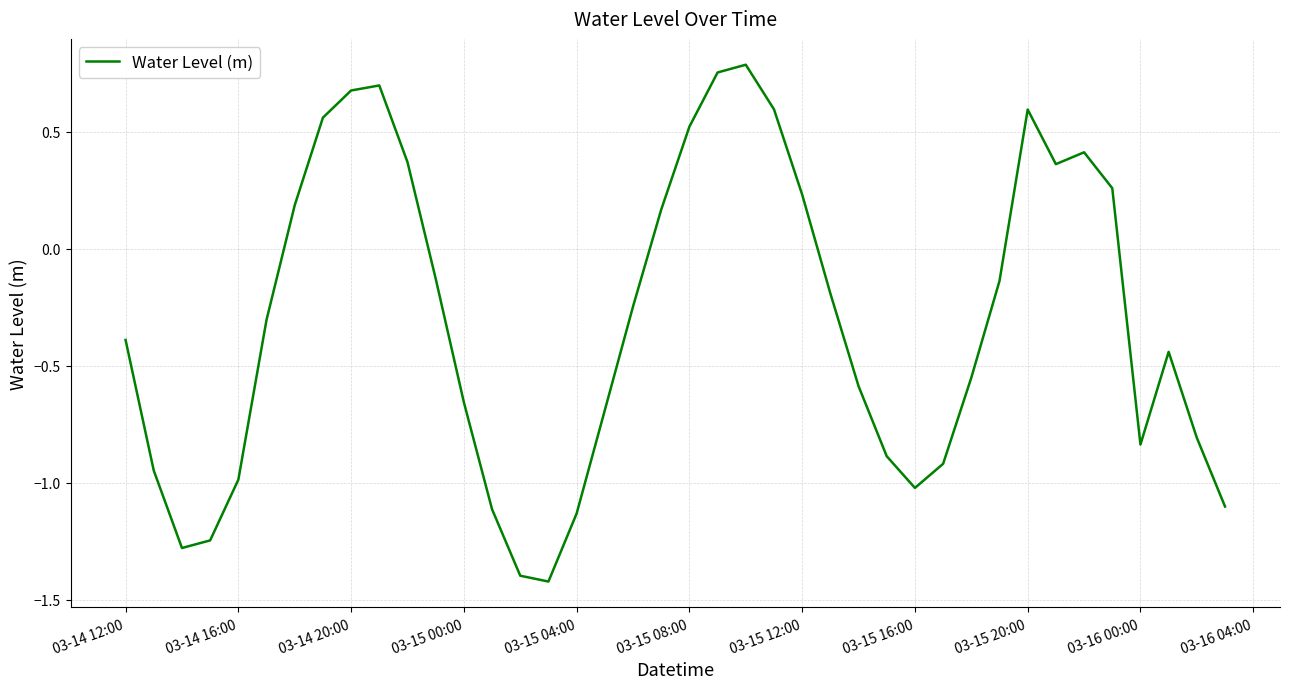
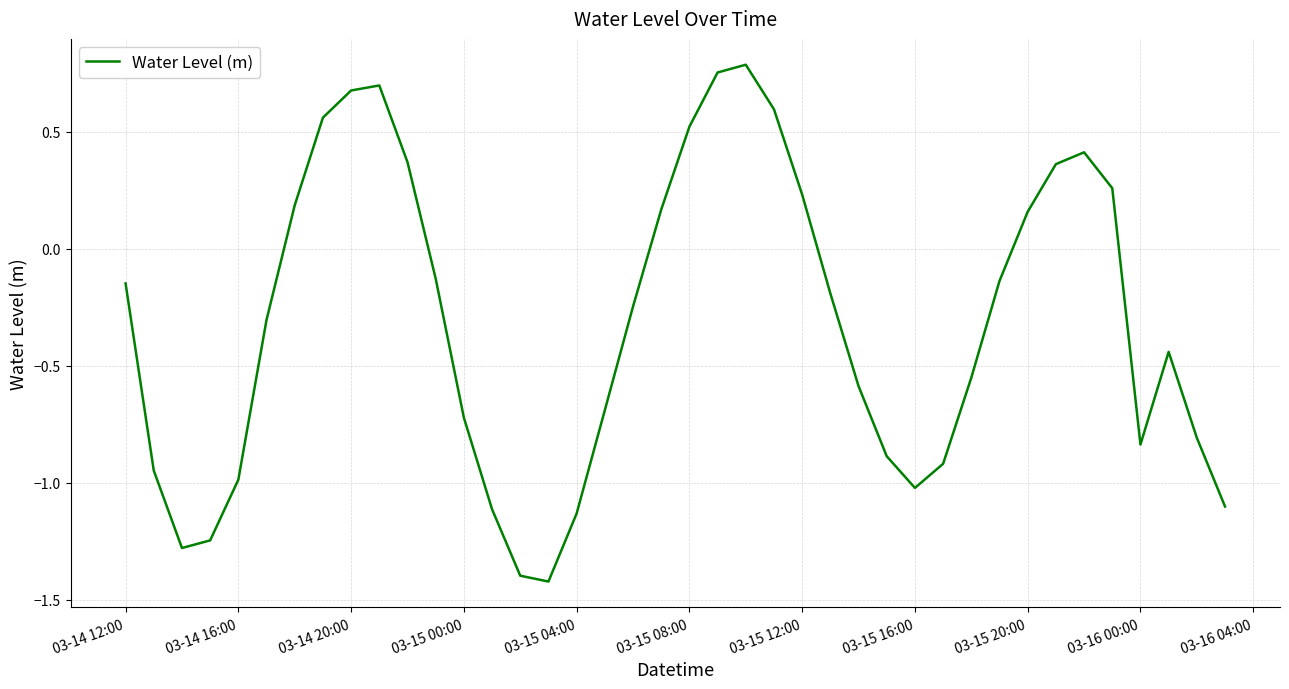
  {
-   "03-14 12:00": -0.39,
+   "03-14 12:00": -0.15,
    "03-14 16:00": -0.99,
    "03-14 20:00": 0.68,
-   "03-15 00:00": -0.66,
+   "03-15 00:00": -0.72,
    "03-15 04:00": -1.13,
    "03-15 08:00": 0.52,
    "03-15 12:00": 0.23,
    "03-15 16:00": -1.02,
-   "03-15 20:00": 0.59,
+   "03-15 20:00": 0.16,
    "03-16 00:00": -0.84
  }
